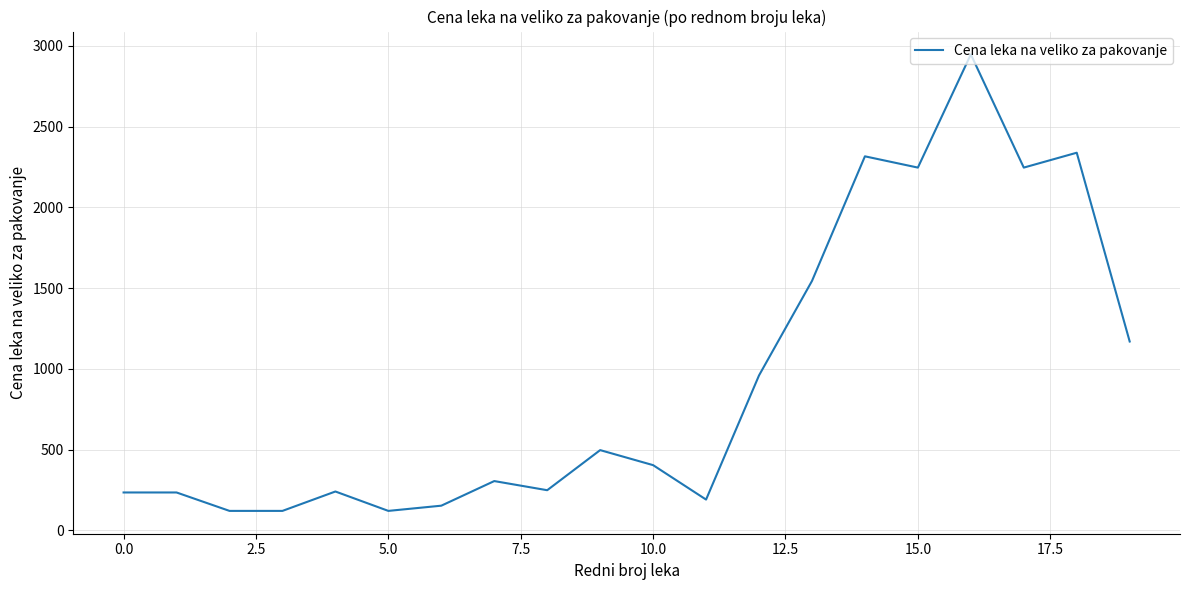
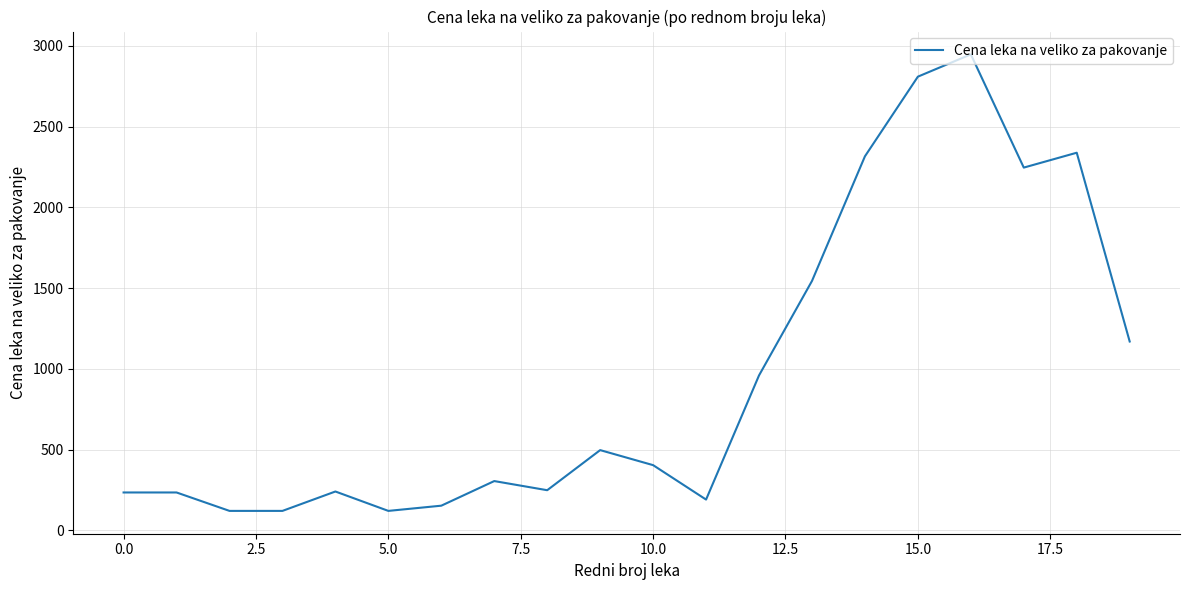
  {
    "0.0": 230,
    "5.0": 120,
    "10.0": 400,
-   "15.0": 2250
+   "15.0": 2810
  }
